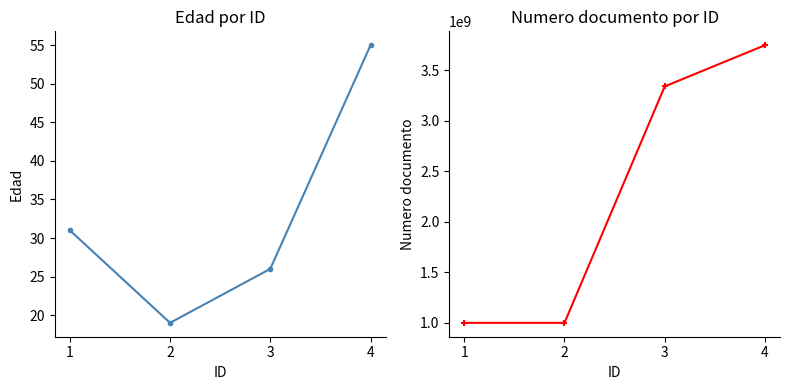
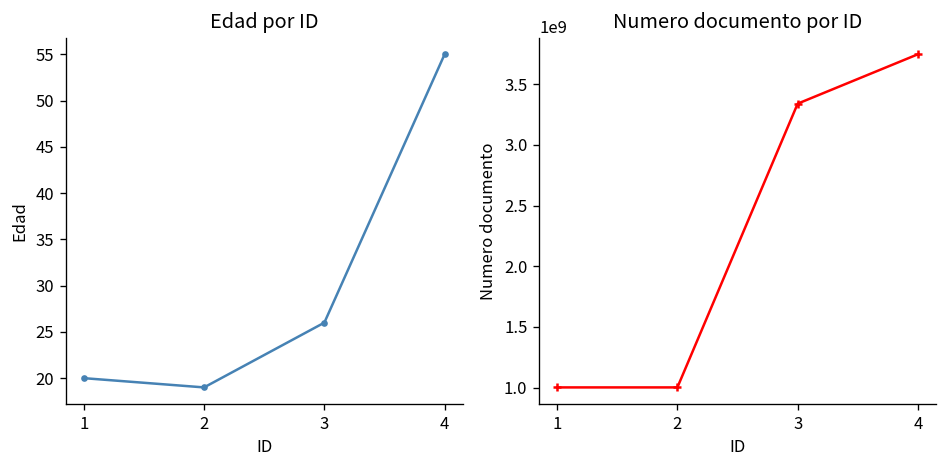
  {
    "Edad por ID": {
-     "1": 31,
+     "1": 20,
      "2": 19,
      "3": 26,
      "4": 55
    },
    "Numero documento por ID": {
      "1": 1000000000,
      "2": 1000000000,
      "3": 3340000000,
      "4": 3750000000
    }
  }
